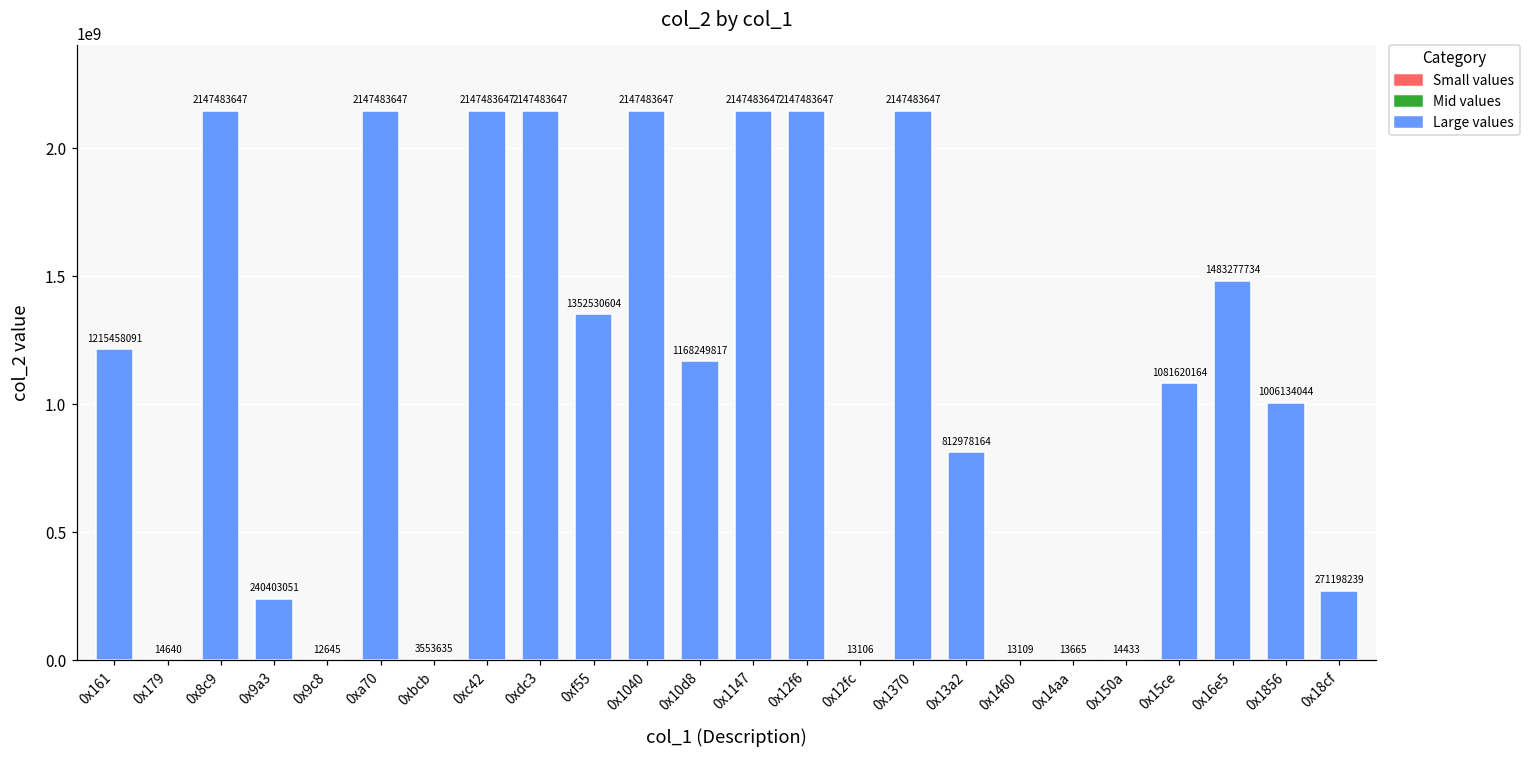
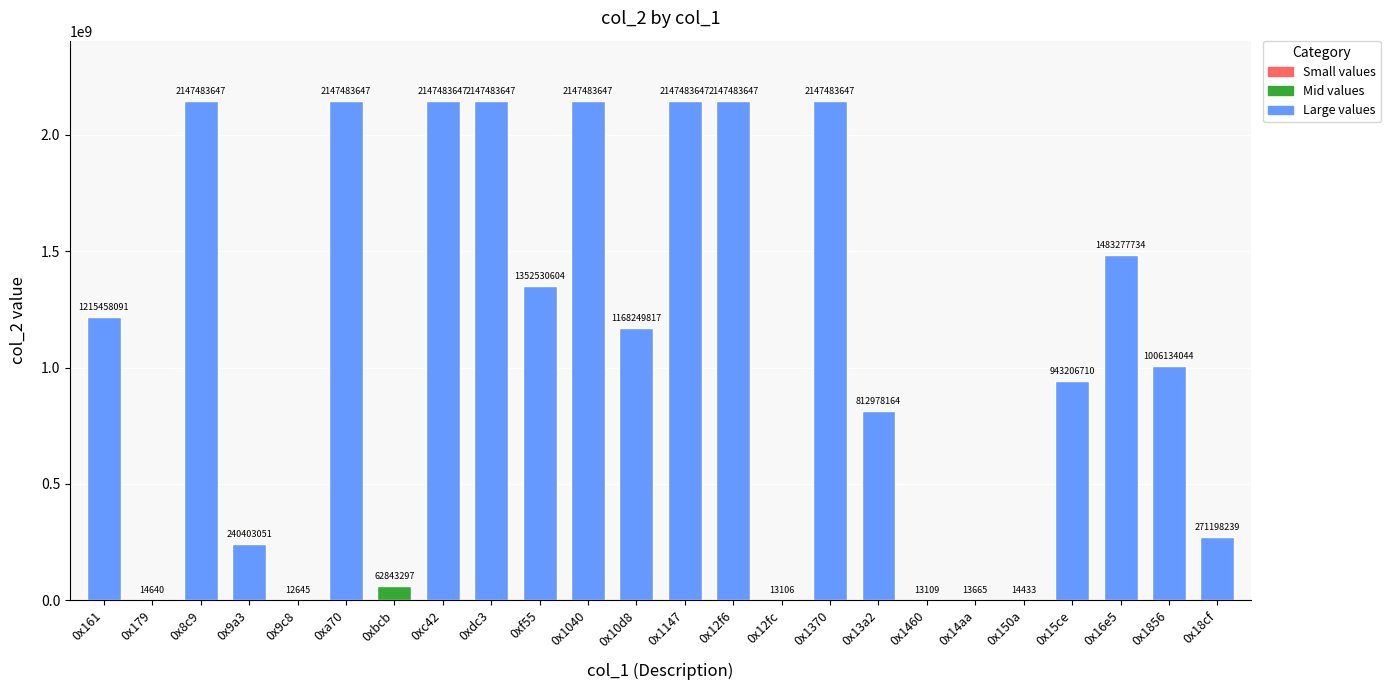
  {
    "0x161": 1215458091,
    "0x179": 14640,
    "0x8c9": 2147483647,
    "0x9a3": 240403051,
    "0x9c8": 12645,
    "0xa70": 2147483647,
-   "0xbcb": 3553635,
+   "0xbcb": 62843297,
    "0xc42": 2147483647,
    "0xdc3": 2147483647,
    "0xf55": 1352530604,
    "0x1040": 2147483647,
    "0x10d8": 1168249817,
    "0x1147": 2147483647,
    "0x12f6": 2147483647,
    "0x12fc": 13106,
    "0x1370": 2147483647,
    "0x13a2": 812978164,
    "0x1460": 13109,
    "0x14aa": 13665,
    "0x150a": 14433,
-   "0x15ce": 1081620164,
+   "0x15ce": 943206710,
    "0x16e5": 1483277734,
    "0x1856": 1006134044,
    "0x18cf": 271198239
  }
